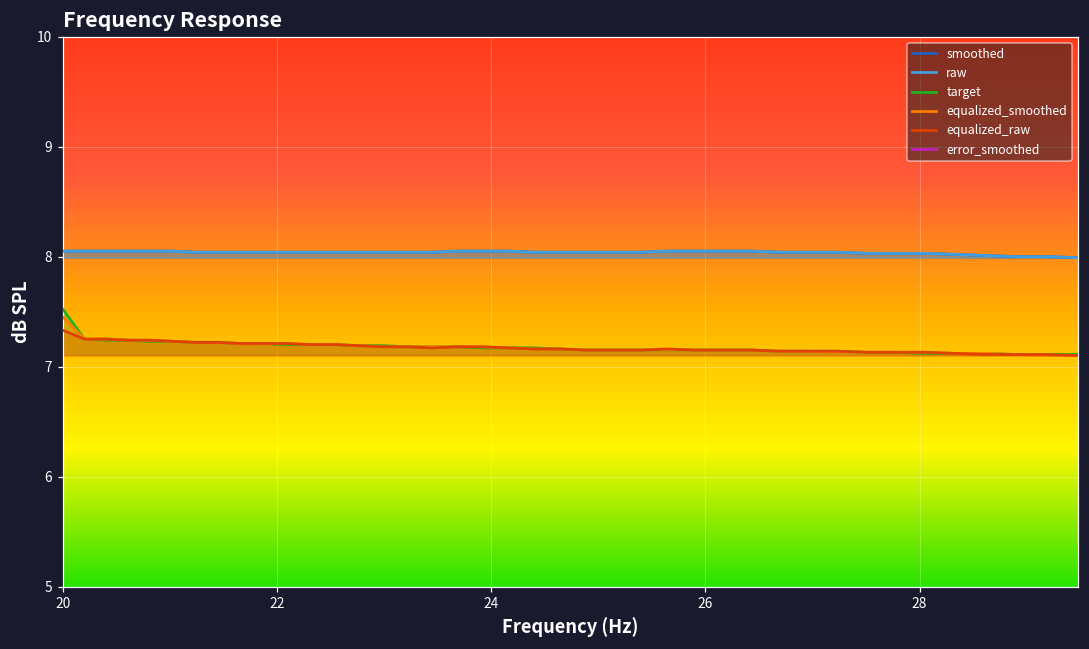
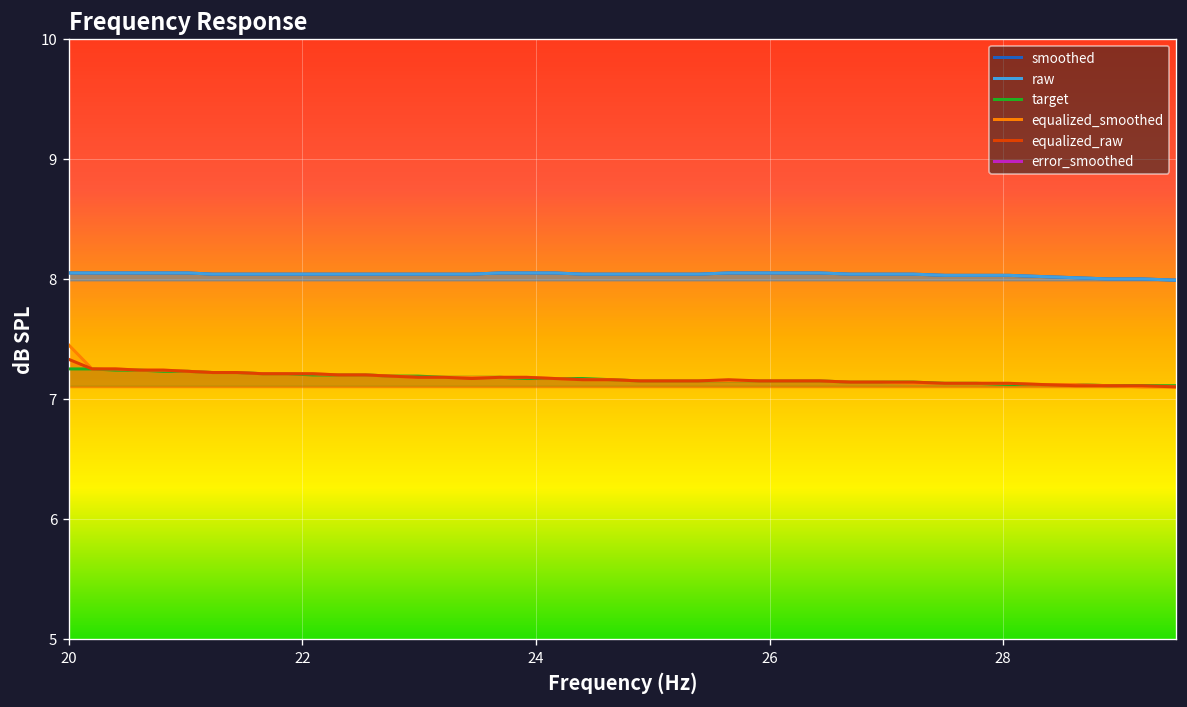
  {
    "raw": {
      "20": 8.1
    },
    "target": {
-     "20": 7.5
+     "20": 7.3
    },
    "equalized_smoothed": {
      "20": 7.5
    },
    "equalized_raw": {
      "20": 7.3
    }
  }
